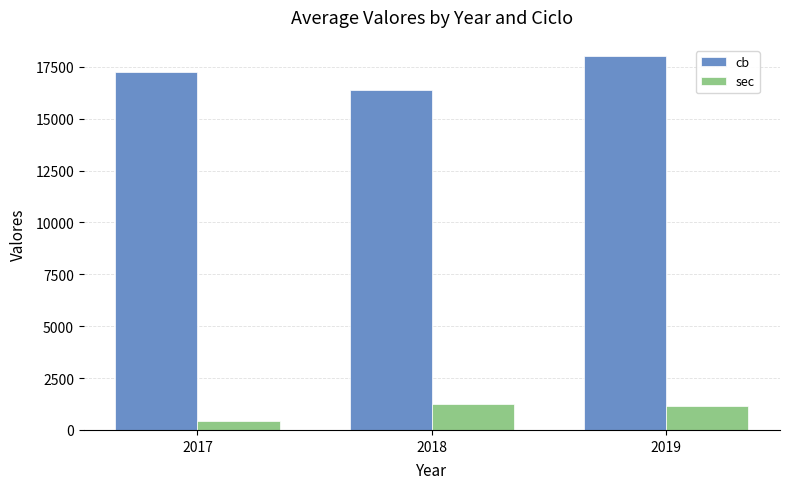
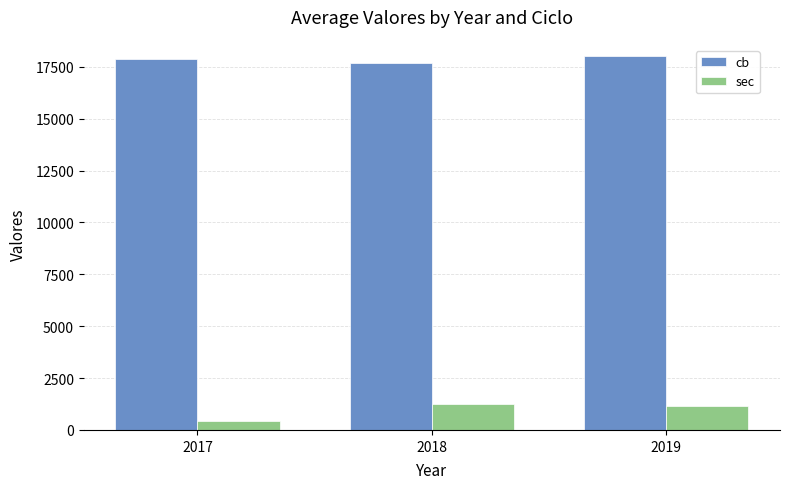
  {
    "cb": {
-     "2017": 17200,
-     "2018": 16400,
+     "2017": 17900,
+     "2018": 17700,
      "2019": 18000
    },
    "sec": {
      "2017": 400,
      "2018": 1300,
      "2019": 1200
    }
  }
